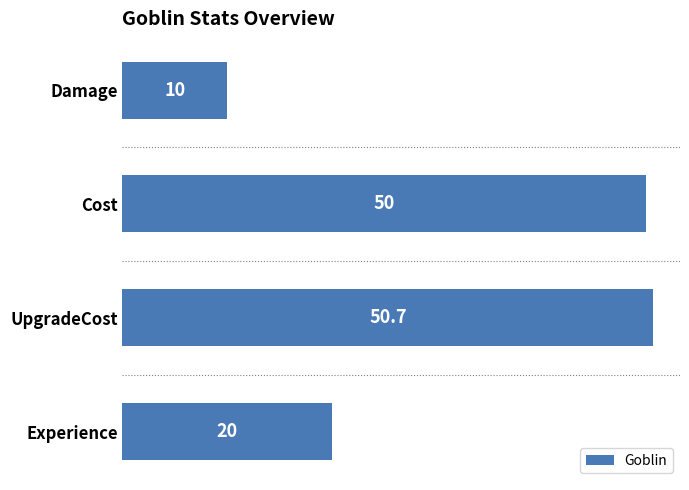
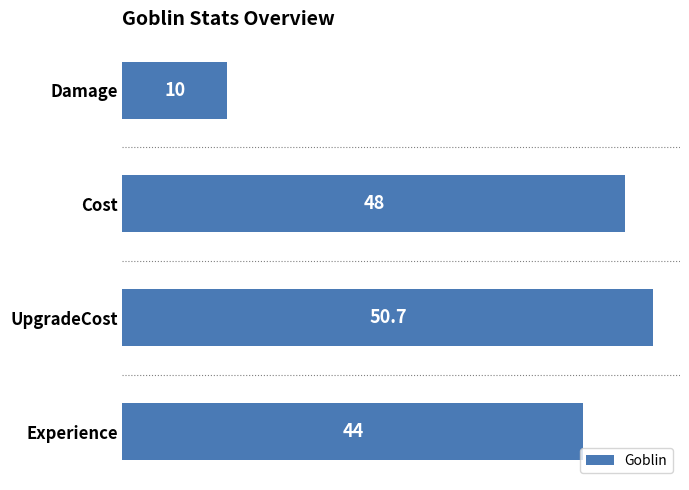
  {
    "Damage": 10,
-   "Cost": 50,
+   "Cost": 48,
    "UpgradeCost": 50.7,
-   "Experience": 20
+   "Experience": 44
  }
